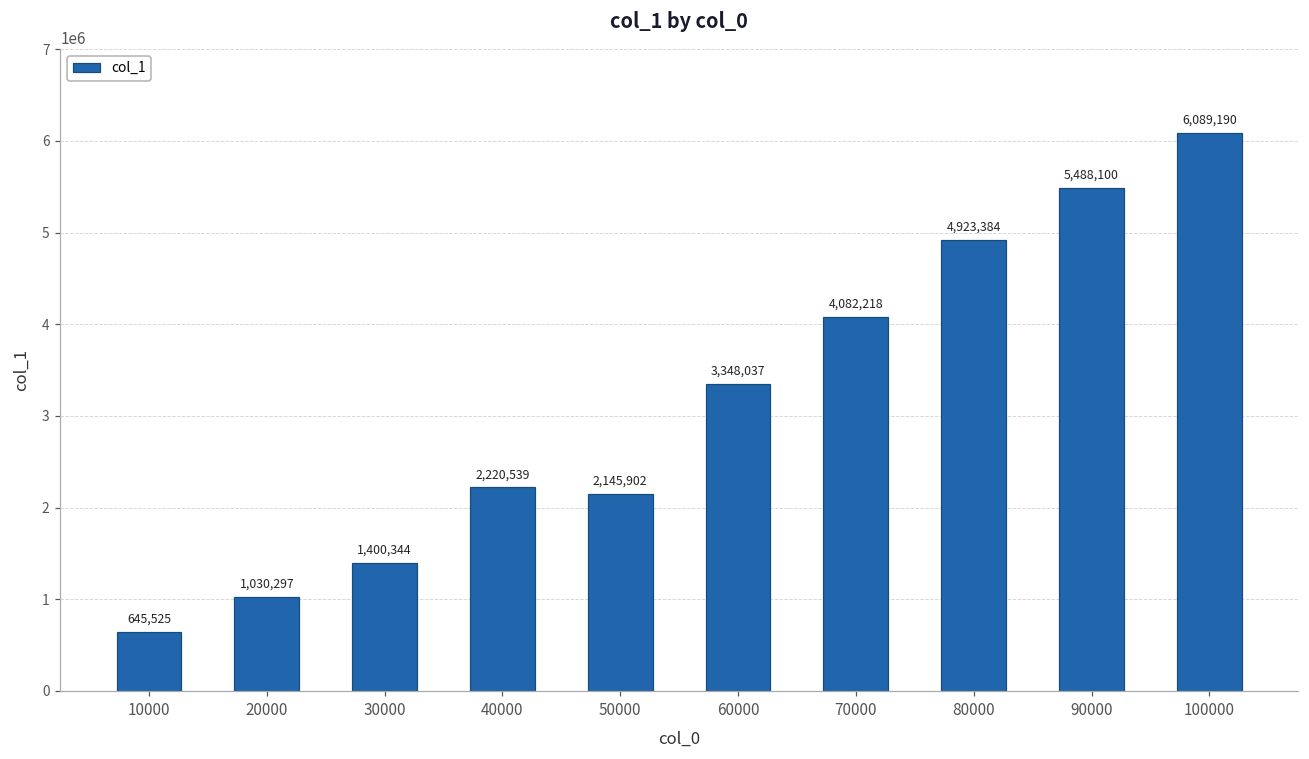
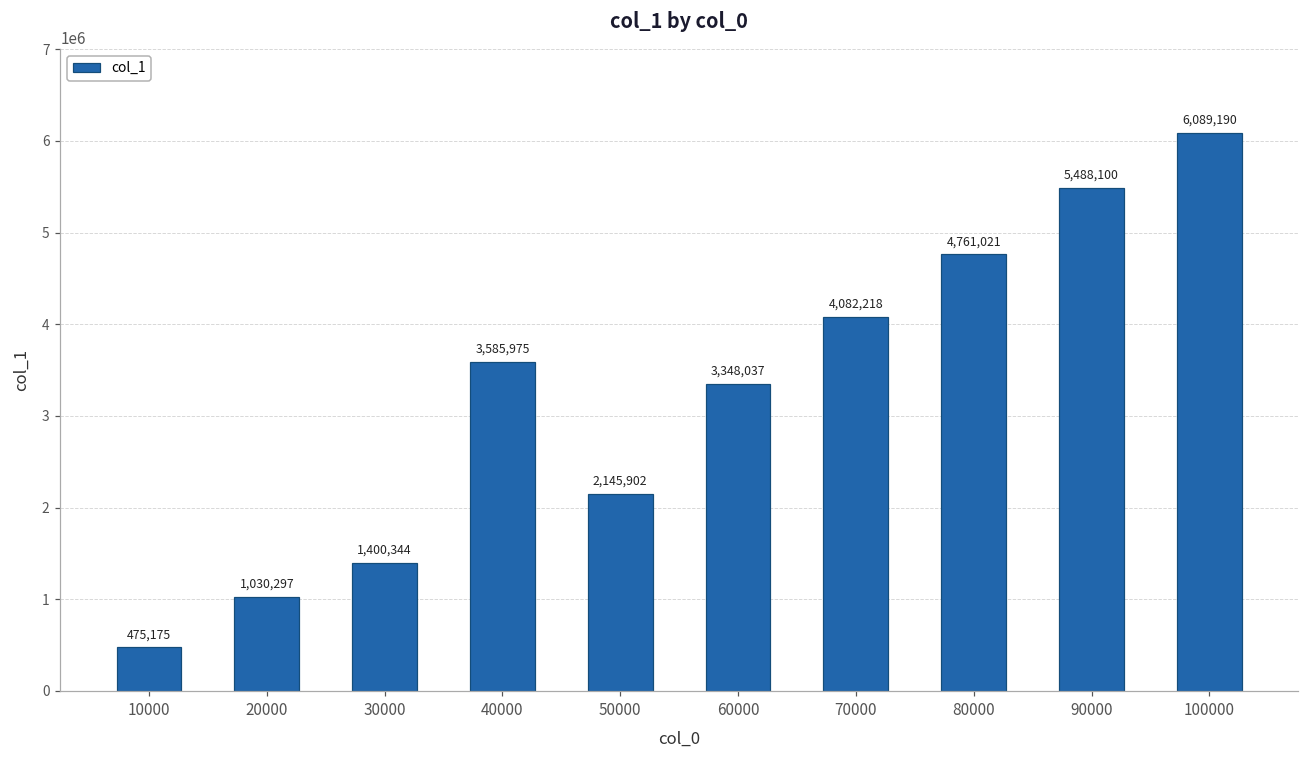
  {
-   "10000": "645,525",
+   "10000": "475,175",
    "20000": "1,030,297",
    "30000": "1,400,344",
-   "40000": "2,220,539",
+   "40000": "3,585,975",
    "50000": "2,145,902",
    "60000": "3,348,037",
    "70000": "4,082,218",
-   "80000": "4,923,384",
+   "80000": "4,761,021",
    "90000": "5,488,100",
    "100000": "6,089,190"
  }
